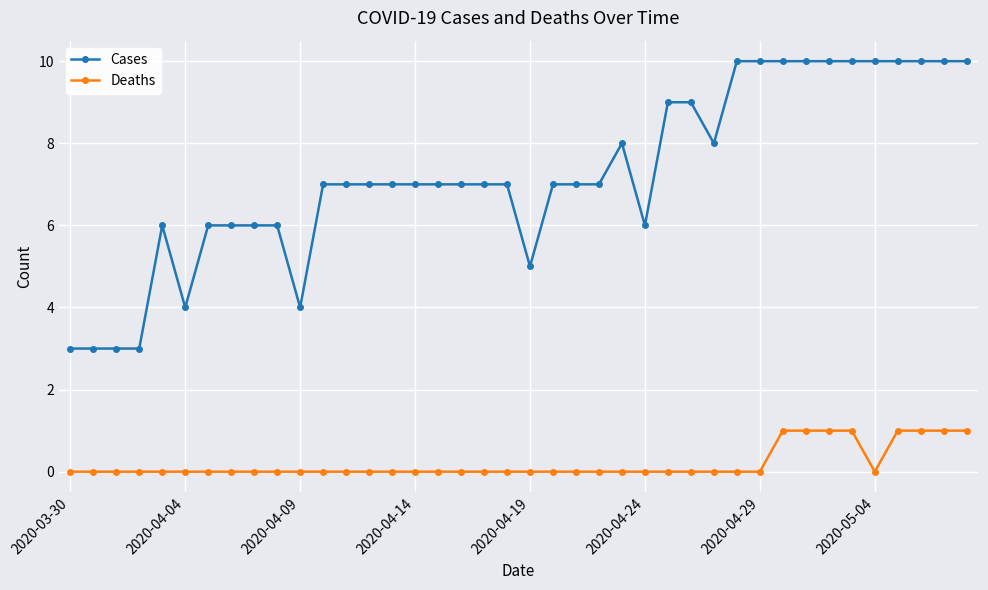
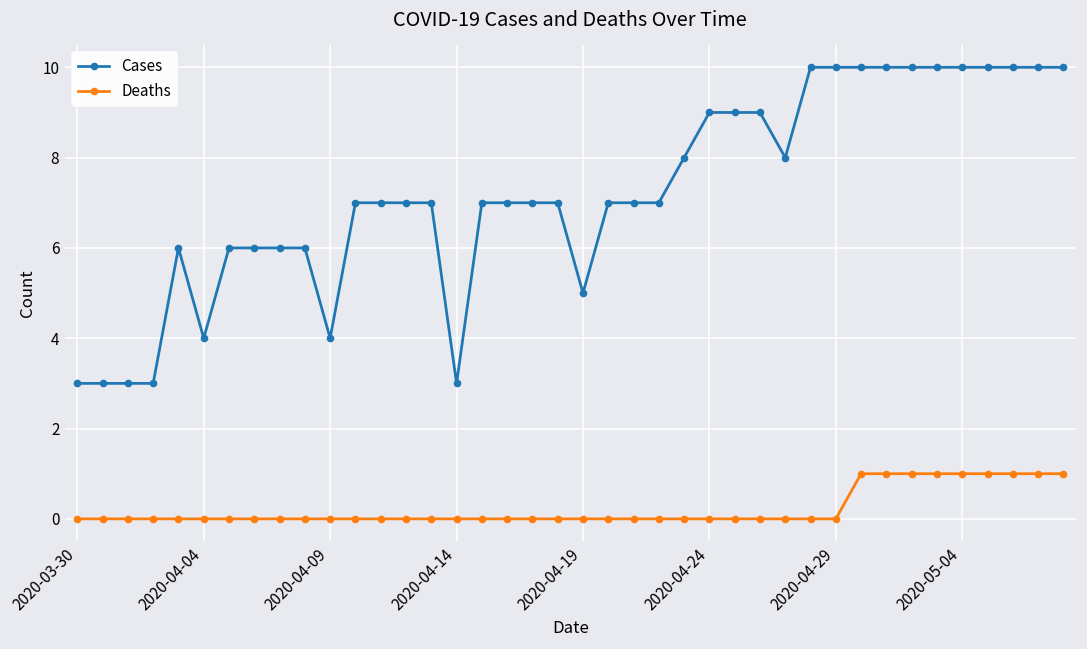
  {
    "Cases": {
      "2020-03-30": 3,
      "2020-04-04": 4,
      "2020-04-09": 4,
-     "2020-04-14": 7,
+     "2020-04-14": 3,
      "2020-04-19": 5,
-     "2020-04-24": 6,
+     "2020-04-24": 9,
      "2020-04-29": 10,
      "2020-05-04": 10
    },
    "Deaths": {
      "2020-03-30": 0,
      "2020-04-04": 0,
      "2020-04-09": 0,
      "2020-04-14": 0,
      "2020-04-19": 0,
      "2020-04-24": 0,
      "2020-04-29": 0,
-     "2020-05-04": 0
+     "2020-05-04": 1
    }
  }
